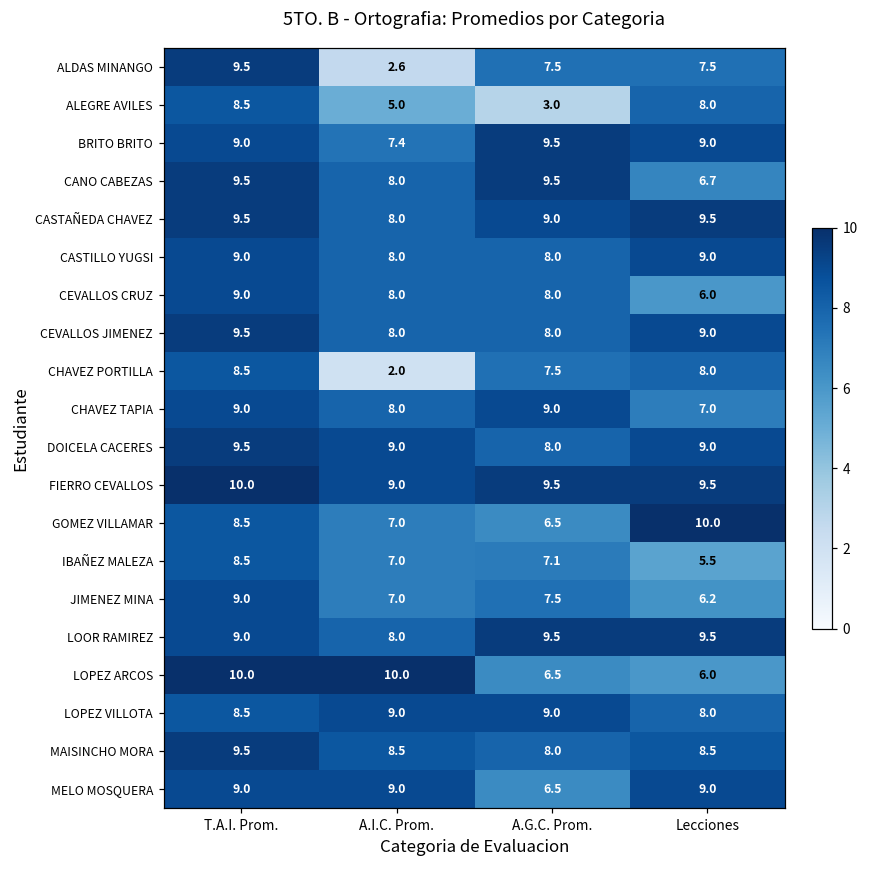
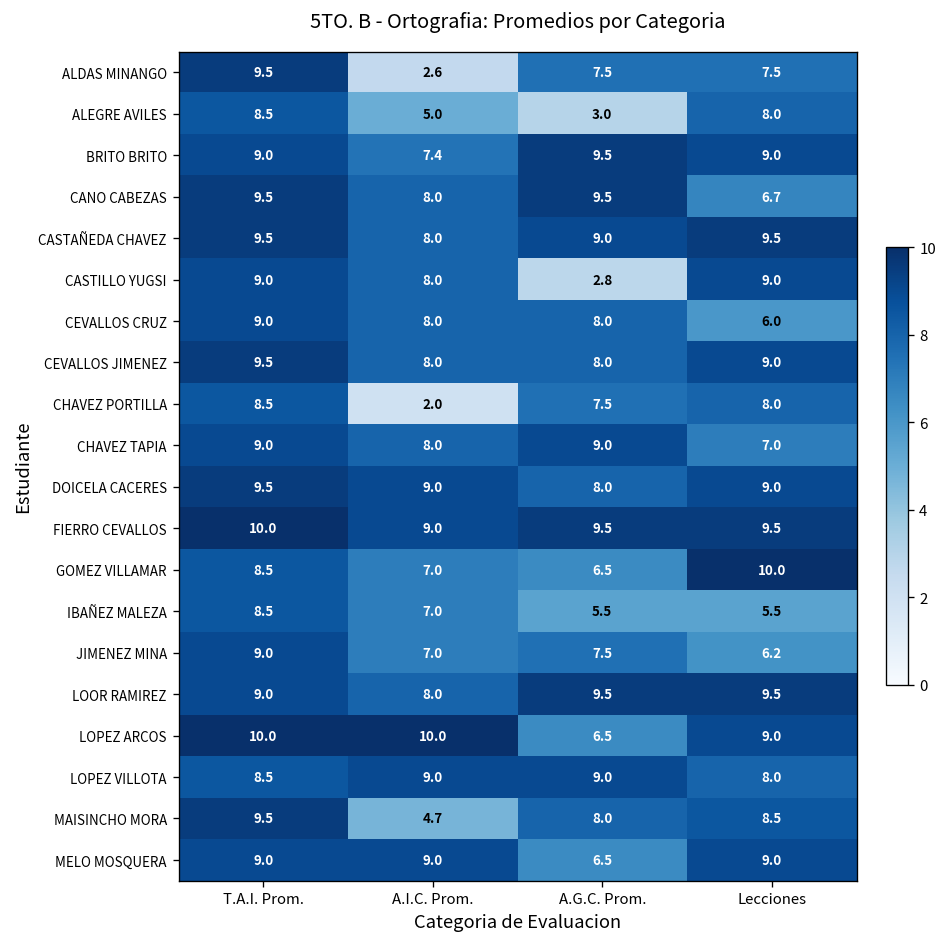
  {
    "ALDAS MINANGO": {
      "T.A.I. Prom.": 9.5,
      "A.I.C. Prom.": 2.6,
      "A.G.C. Prom.": 7.5,
      "Lecciones": 7.5
    },
    "ALEGRE AVILES": {
      "T.A.I. Prom.": 8.5,
      "A.I.C. Prom.": 5.0,
      "A.G.C. Prom.": 3.0,
      "Lecciones": 8.0
    },
    "BRITO BRITO": {
      "T.A.I. Prom.": 9.0,
      "A.I.C. Prom.": 7.4,
      "A.G.C. Prom.": 9.5,
      "Lecciones": 9.0
    },
    "CANO CABEZAS": {
      "T.A.I. Prom.": 9.5,
      "A.I.C. Prom.": 8.0,
      "A.G.C. Prom.": 9.5,
      "Lecciones": 6.7
    },
    "CASTAÑEDA CHAVEZ": {
      "T.A.I. Prom.": 9.5,
      "A.I.C. Prom.": 8.0,
      "A.G.C. Prom.": 9.0,
      "Lecciones": 9.5
    },
    "CASTILLO YUGSI": {
      "T.A.I. Prom.": 9.0,
      "A.I.C. Prom.": 8.0,
-     "A.G.C. Prom.": 8.0,
+     "A.G.C. Prom.": 2.8,
      "Lecciones": 9.0
    },
    "CEVALLOS CRUZ": {
      "T.A.I. Prom.": 9.0,
      "A.I.C. Prom.": 8.0,
      "A.G.C. Prom.": 8.0,
      "Lecciones": 6.0
    },
    "CEVALLOS JIMENEZ": {
      "T.A.I. Prom.": 9.5,
      "A.I.C. Prom.": 8.0,
      "A.G.C. Prom.": 8.0,
      "Lecciones": 9.0
    },
    "CHAVEZ PORTILLA": {
      "T.A.I. Prom.": 8.5,
      "A.I.C. Prom.": 2.0,
      "A.G.C. Prom.": 7.5,
      "Lecciones": 8.0
    },
    "CHAVEZ TAPIA": {
      "T.A.I. Prom.": 9.0,
      "A.I.C. Prom.": 8.0,
      "A.G.C. Prom.": 9.0,
      "Lecciones": 7.0
    },
    "DOICELA CACERES": {
      "T.A.I. Prom.": 9.5,
      "A.I.C. Prom.": 9.0,
      "A.G.C. Prom.": 8.0,
      "Lecciones": 9.0
    },
    "FIERRO CEVALLOS": {
      "T.A.I. Prom.": 10.0,
      "A.I.C. Prom.": 9.0,
      "A.G.C. Prom.": 9.5,
      "Lecciones": 9.5
    },
    "GOMEZ VILLAMAR": {
      "T.A.I. Prom.": 8.5,
      "A.I.C. Prom.": 7.0,
      "A.G.C. Prom.": 6.5,
      "Lecciones": 10.0
    },
    "IBAÑEZ MALEZA": {
      "T.A.I. Prom.": 8.5,
      "A.I.C. Prom.": 7.0,
-     "A.G.C. Prom.": 7.1,
+     "A.G.C. Prom.": 5.5,
      "Lecciones": 5.5
    },
    "JIMENEZ MINA": {
      "T.A.I. Prom.": 9.0,
      "A.I.C. Prom.": 7.0,
      "A.G.C. Prom.": 7.5,
      "Lecciones": 6.2
    },
    "LOOR RAMIREZ": {
      "T.A.I. Prom.": 9.0,
      "A.I.C. Prom.": 8.0,
      "A.G.C. Prom.": 9.5,
      "Lecciones": 9.5
    },
    "LOPEZ ARCOS": {
      "T.A.I. Prom.": 10.0,
      "A.I.C. Prom.": 10.0,
      "A.G.C. Prom.": 6.5,
-     "Lecciones": 6.0
+     "Lecciones": 9.0
    },
    "LOPEZ VILLOTA": {
      "T.A.I. Prom.": 8.5,
      "A.I.C. Prom.": 9.0,
      "A.G.C. Prom.": 9.0,
      "Lecciones": 8.0
    },
    "MAISINCHO MORA": {
      "T.A.I. Prom.": 9.5,
-     "A.I.C. Prom.": 8.5,
+     "A.I.C. Prom.": 4.7,
      "A.G.C. Prom.": 8.0,
      "Lecciones": 8.5
    },
    "MELO MOSQUERA": {
      "T.A.I. Prom.": 9.0,
      "A.I.C. Prom.": 9.0,
      "A.G.C. Prom.": 6.5,
      "Lecciones": 9.0
    }
  }
